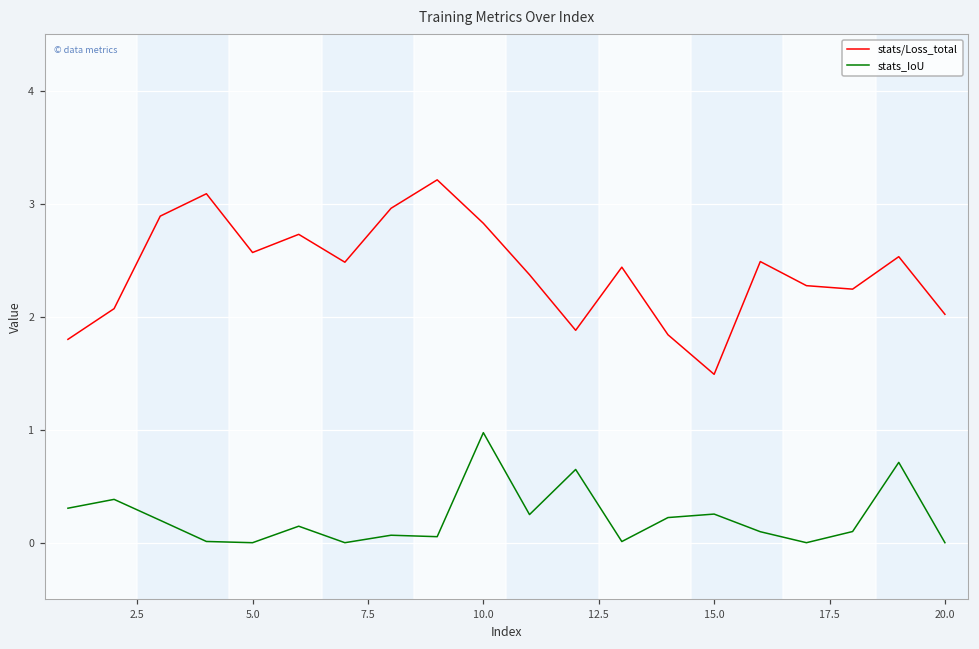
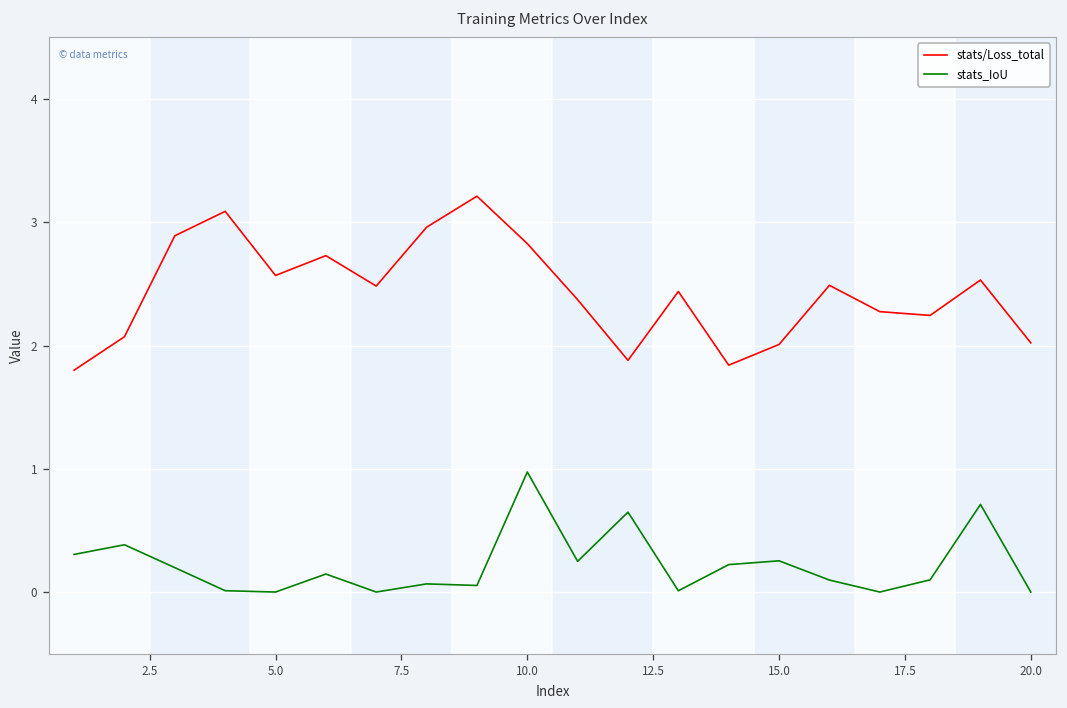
  {
    "stats/Loss_total": {
      "5.0": 2.57,
      "10.0": 2.83,
-     "15.0": 1.49,
+     "15.0": 2.01,
      "20.0": 2.02
    },
    "stats_IoU": {
      "5.0": 0.00,
      "10.0": 0.97,
      "15.0": 0.25,
      "20.0": 0.00
    }
  }
